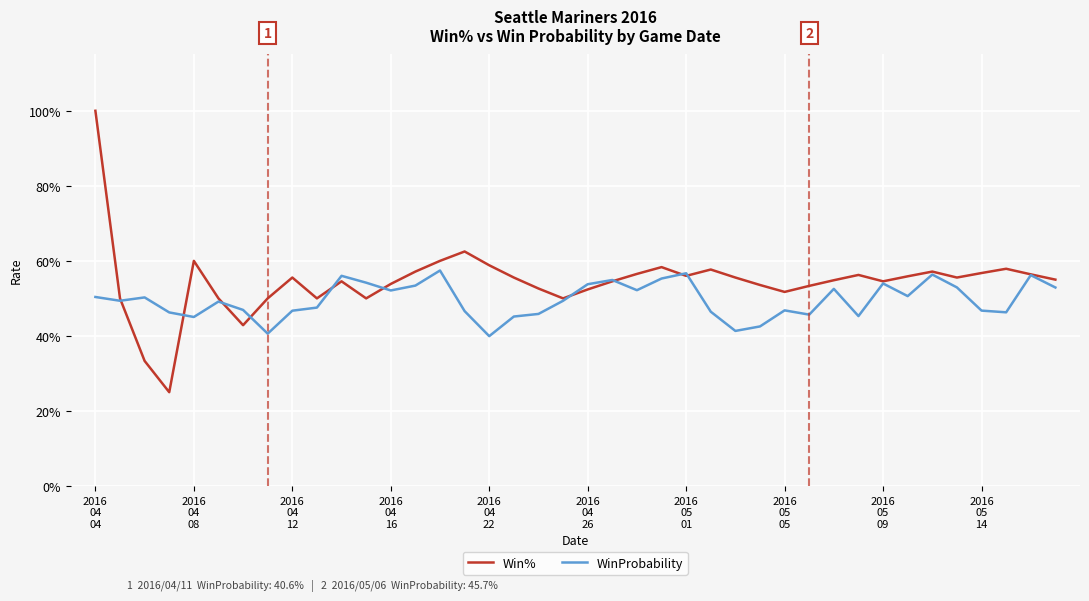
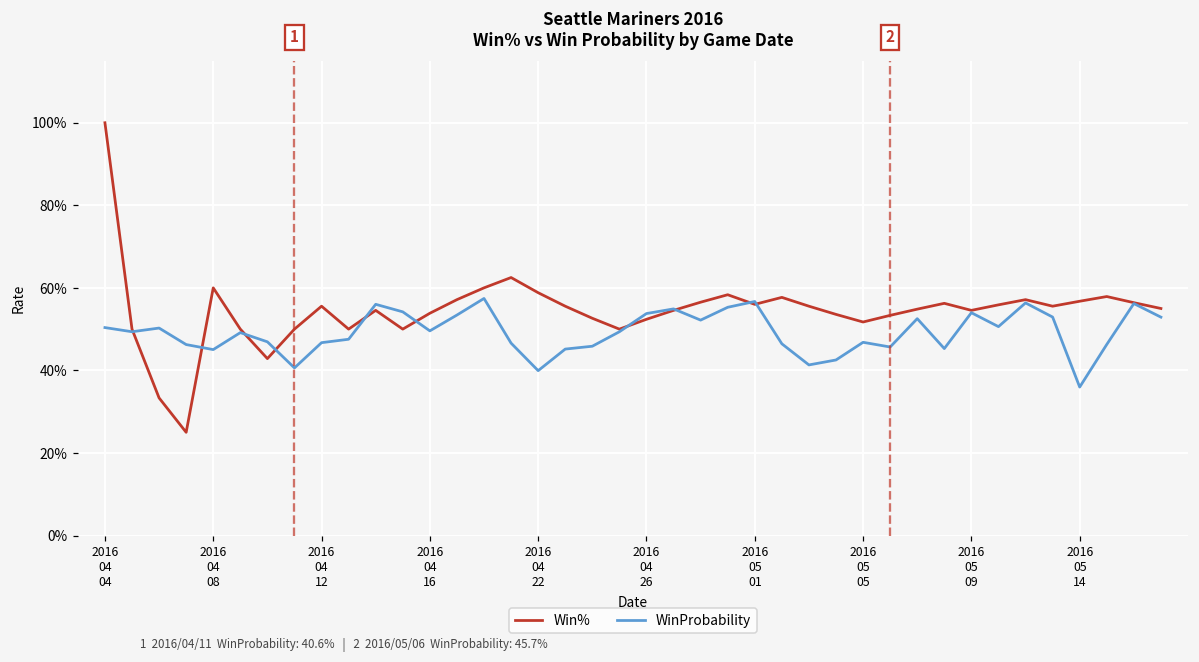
  {
    "Win%": {
      "2016 04 04": "100%",
      "2016 04 08": "60%",
      "2016 04 12": "56%",
      "2016 04 16": "54%",
      "2016 04 22": "59%",
      "2016 04 26": "52%",
      "2016 05 01": "56%",
      "2016 05 05": "52%",
      "2016 05 14": "57%"
    },
    "WinProbability": {
      "2016 04 04": "50%",
      "2016 04 08": "45%",
      "2016 04 12": "47%",
-     "2016 04 16": "52%",
+     "2016 04 16": "50%",
      "2016 04 22": "40%",
      "2016 04 26": "54%",
      "2016 05 01": "57%",
      "2016 05 05": "47%",
-     "2016 05 14": "47%"
+     "2016 05 14": "36%"
    }
  }
